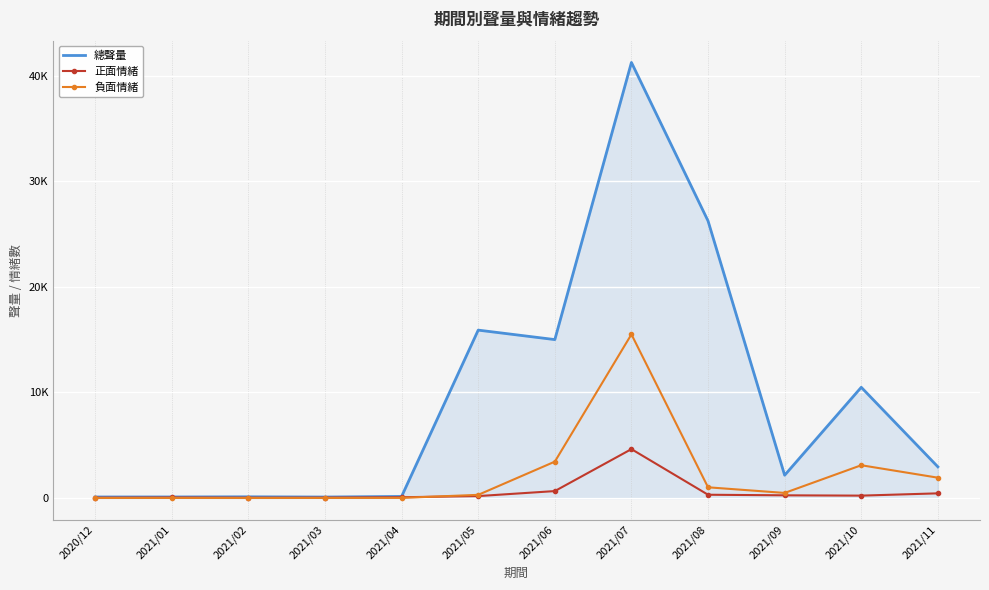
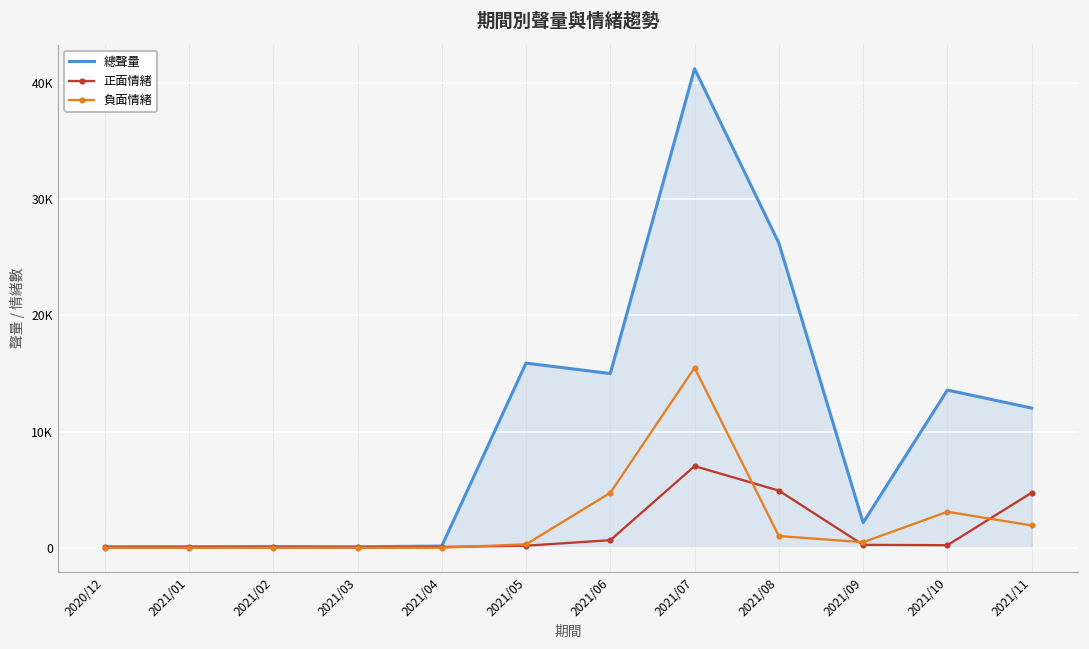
  {
    "總聲量": {
      "2021/05": 15900,
      "2021/06": 15000,
      "2021/07": 41200,
      "2021/08": 26200,
      "2021/09": 2200,
-     "2021/10": 10500,
-     "2021/11": 3000
+     "2021/10": 13600,
+     "2021/11": 12000
    },
    "正面情緒": {
      "2021/06": 700,
-     "2021/07": 4600,
-     "2021/08": 300,
+     "2021/07": 7000,
+     "2021/08": 4900,
      "2021/10": 200,
-     "2021/11": 400
+     "2021/11": 4700
    },
    "負面情緒": {
-     "2021/06": 3400,
+     "2021/06": 4700,
      "2021/07": 15500,
      "2021/08": 1000,
      "2021/10": 3100,
      "2021/11": 1900
    }
  }
